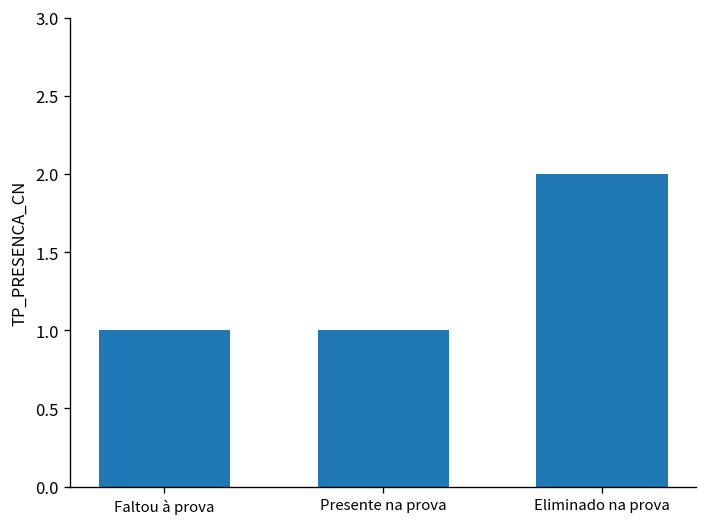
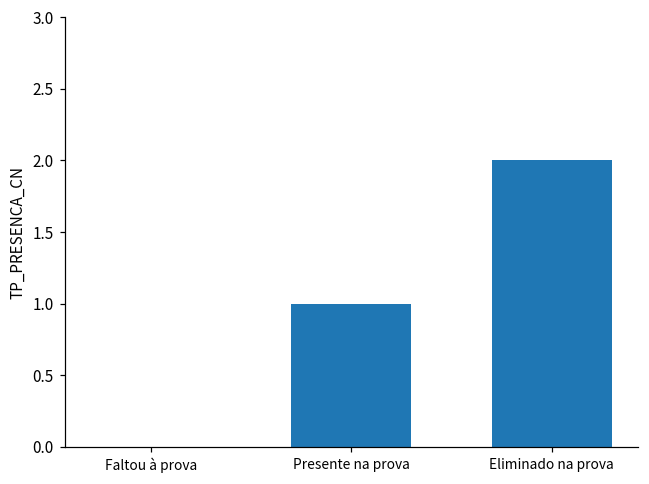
  {
-   "Faltou à prova": 1,
+   "Faltou à prova": 0,
    "Presente na prova": 1,
    "Eliminado na prova": 2
  }
